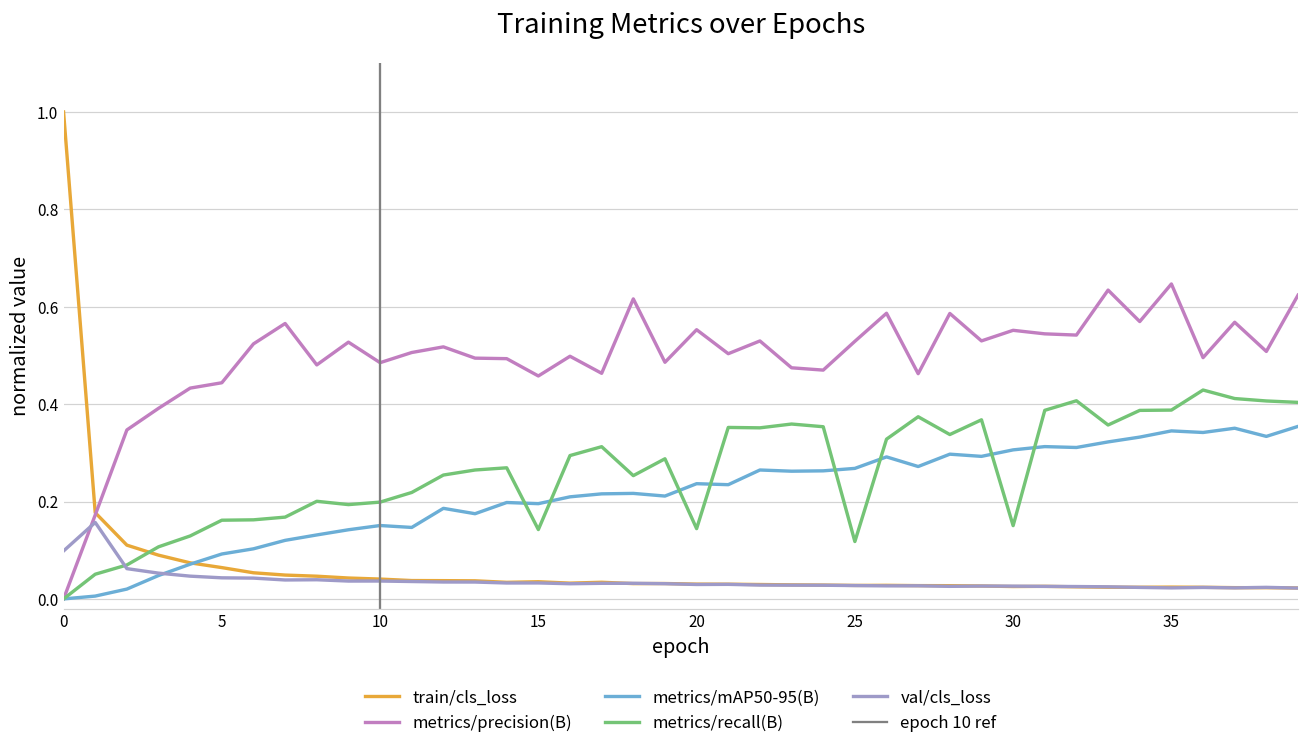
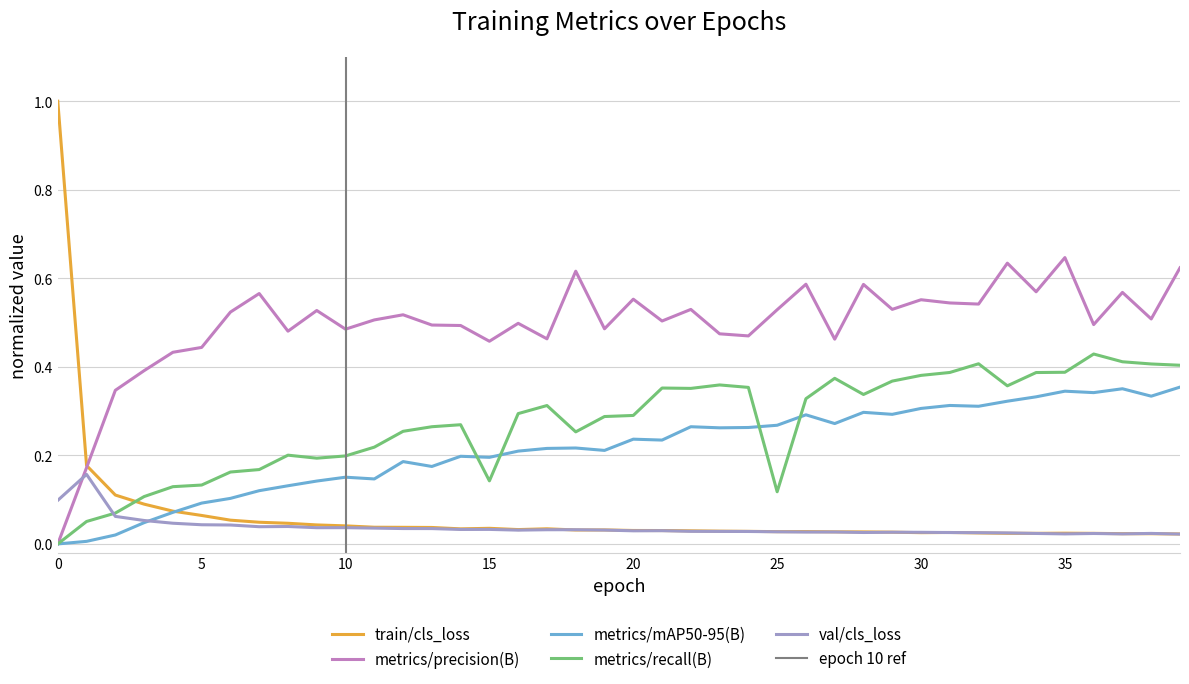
  {
    "train/cls_loss": {
      "0": 1.00,
      "5": 0.06
    },
    "metrics/recall(B)": {
-     "5": 0.16,
+     "5": 0.13,
      "10": 0.20,
      "15": 0.14,
-     "20": 0.14,
+     "20": 0.29,
      "25": 0.12,
-     "30": 0.15,
+     "30": 0.38,
      "35": 0.39
    }
  }
